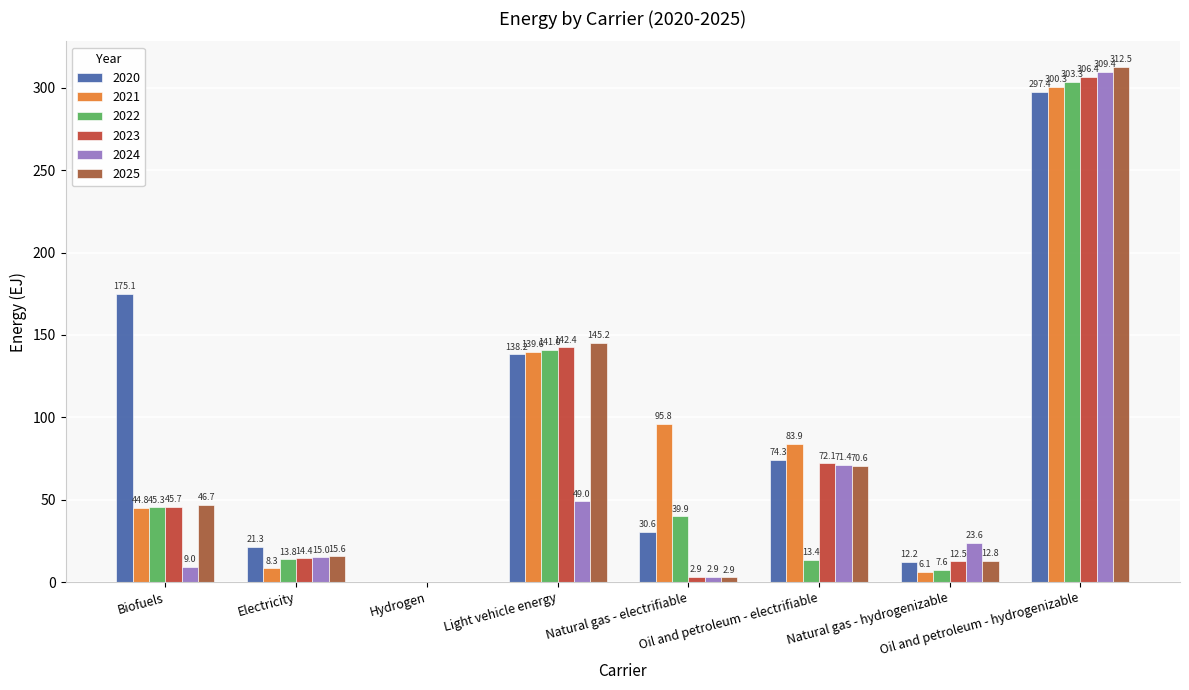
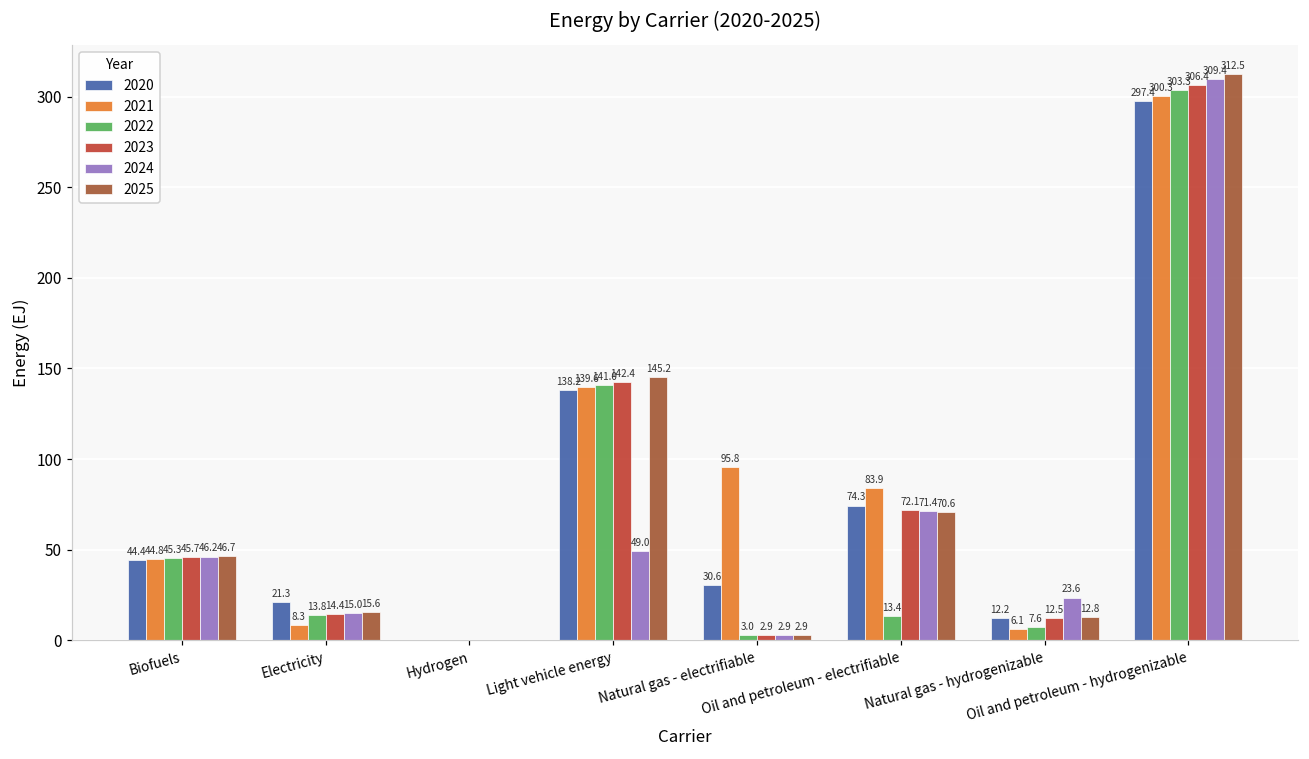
  {
    "2020": {
-     "Biofuels": 175.1,
+     "Biofuels": 44.4,
      "Electricity": 21.3,
      "Natural gas - electrifiable": 30.6,
      "Oil and petroleum - electrifiable": 74.3,
      "Natural gas - hydrogenizable": 12.2,
      "Oil and petroleum - hydrogenizable": 297.4
    },
    "2021": {
      "Biofuels": 44.8,
      "Electricity": 8.3,
      "Natural gas - electrifiable": 95.8,
      "Oil and petroleum - electrifiable": 83.9,
      "Natural gas - hydrogenizable": 6.1,
      "Oil and petroleum - hydrogenizable": 300.3
    },
    "2022": {
      "Biofuels": 45.3,
      "Electricity": 13.8,
-     "Natural gas - electrifiable": 39.9,
+     "Natural gas - electrifiable": 3.0,
      "Oil and petroleum - electrifiable": 13.4,
      "Natural gas - hydrogenizable": 7.6,
      "Oil and petroleum - hydrogenizable": 303.3
    },
    "2024": {
-     "Biofuels": 9.0,
+     "Biofuels": 46.2,
      "Electricity": 15.0,
      "Light vehicle energy": 49.0,
      "Natural gas - electrifiable": 2.9,
      "Oil and petroleum - electrifiable": 71.4,
      "Natural gas - hydrogenizable": 23.6,
      "Oil and petroleum - hydrogenizable": 309.4
    }
  }
